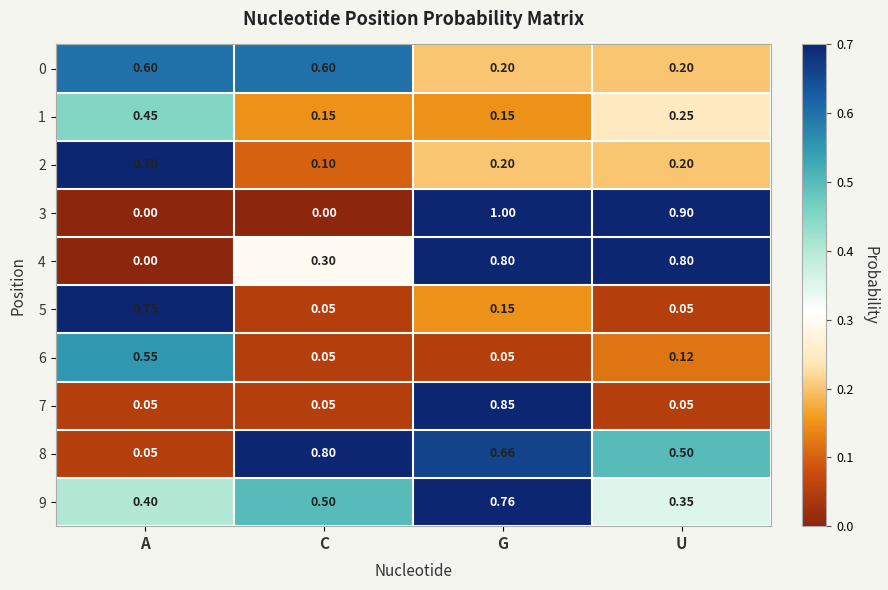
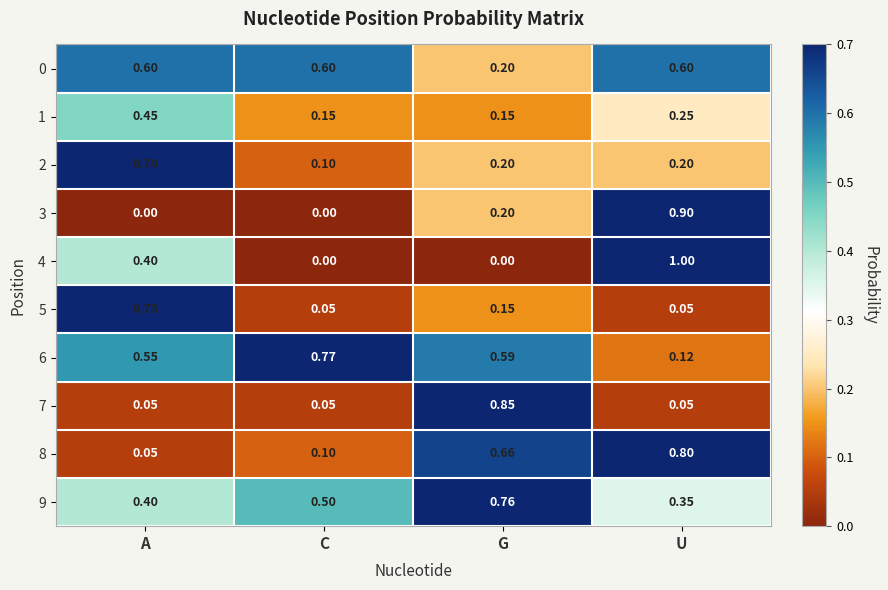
  {
    "0": {
      "A": 0.60,
      "C": 0.60,
      "G": 0.20,
-     "U": 0.20
+     "U": 0.60
    },
    "1": {
      "A": 0.45,
      "C": 0.15,
      "G": 0.15,
      "U": 0.25
    },
    "2": {
      "A": 0.70,
      "C": 0.10,
      "G": 0.20,
      "U": 0.20
    },
    "3": {
      "A": 0.00,
      "C": 0.00,
-     "G": 1.00,
+     "G": 0.20,
      "U": 0.90
    },
    "4": {
-     "A": 0.00,
-     "C": 0.30,
-     "G": 0.80,
-     "U": 0.80
+     "A": 0.40,
+     "C": 0.00,
+     "G": 0.00,
+     "U": 1.00
    },
    "5": {
      "A": 0.75,
      "C": 0.05,
      "G": 0.15,
      "U": 0.05
    },
    "6": {
      "A": 0.55,
-     "C": 0.05,
-     "G": 0.05,
+     "C": 0.77,
+     "G": 0.59,
      "U": 0.12
    },
    "7": {
      "A": 0.05,
      "C": 0.05,
      "G": 0.85,
      "U": 0.05
    },
    "8": {
      "A": 0.05,
-     "C": 0.80,
+     "C": 0.10,
      "G": 0.66,
-     "U": 0.50
+     "U": 0.80
    },
    "9": {
      "A": 0.40,
      "C": 0.50,
      "G": 0.76,
      "U": 0.35
    }
  }
